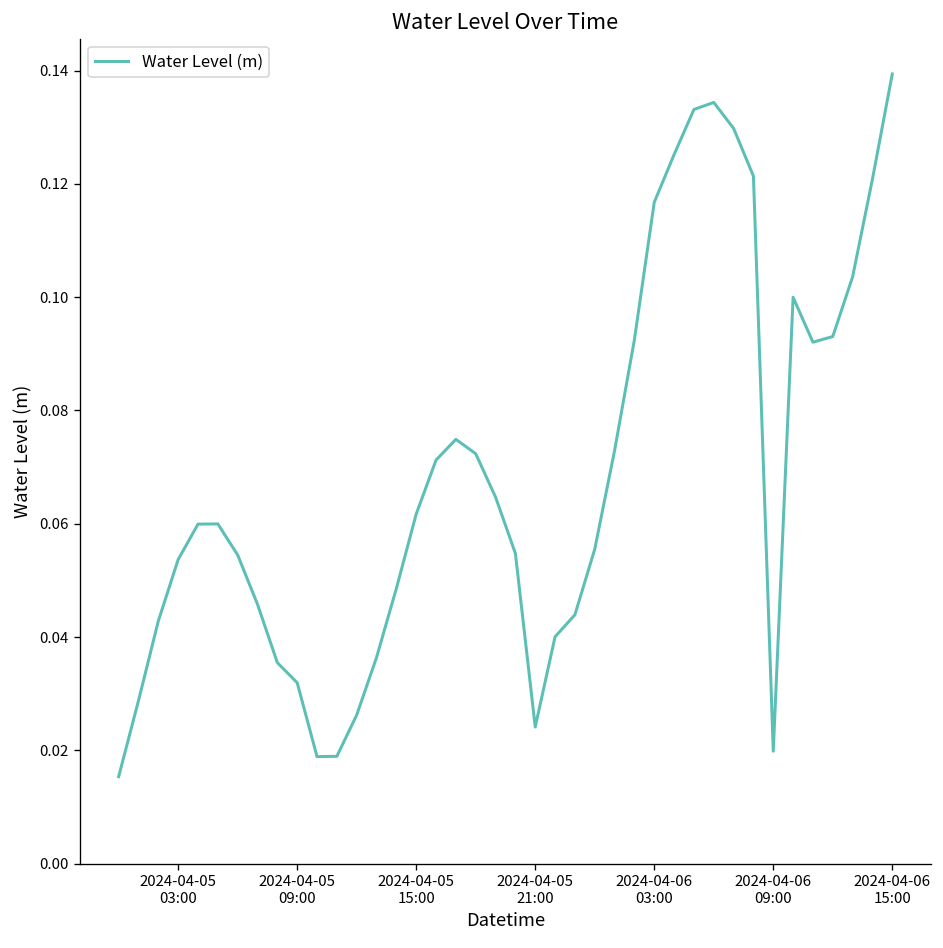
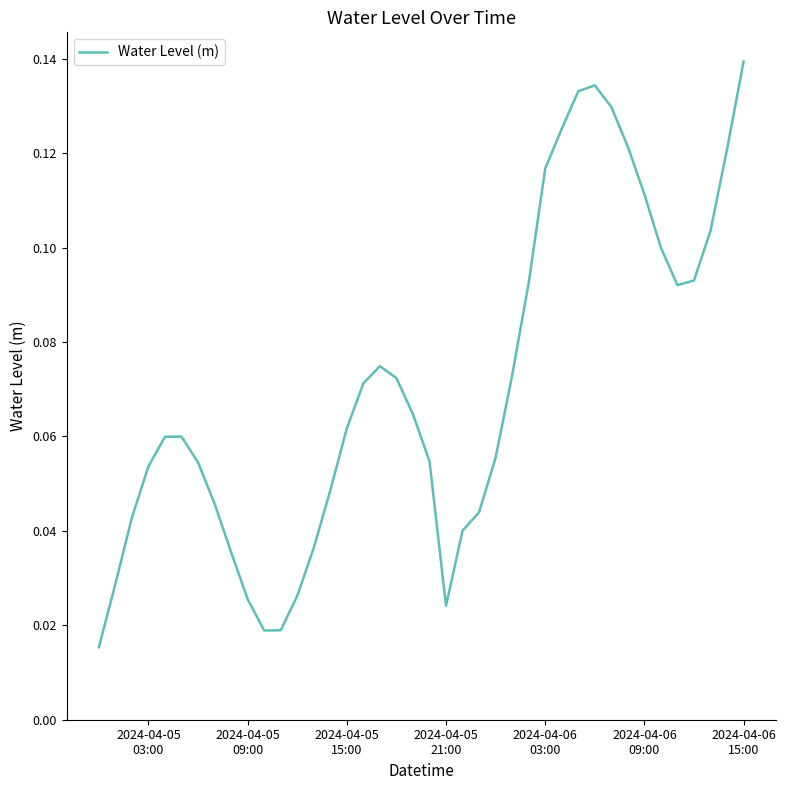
  {
    "2024-04-05 03:00": 0.054,
-   "2024-04-05 09:00": 0.032,
+   "2024-04-05 09:00": 0.026,
    "2024-04-05 15:00": 0.062,
    "2024-04-05 21:00": 0.024,
    "2024-04-06 03:00": 0.117,
-   "2024-04-06 09:00": 0.020,
+   "2024-04-06 09:00": 0.111,
    "2024-04-06 15:00": 0.139
  }
